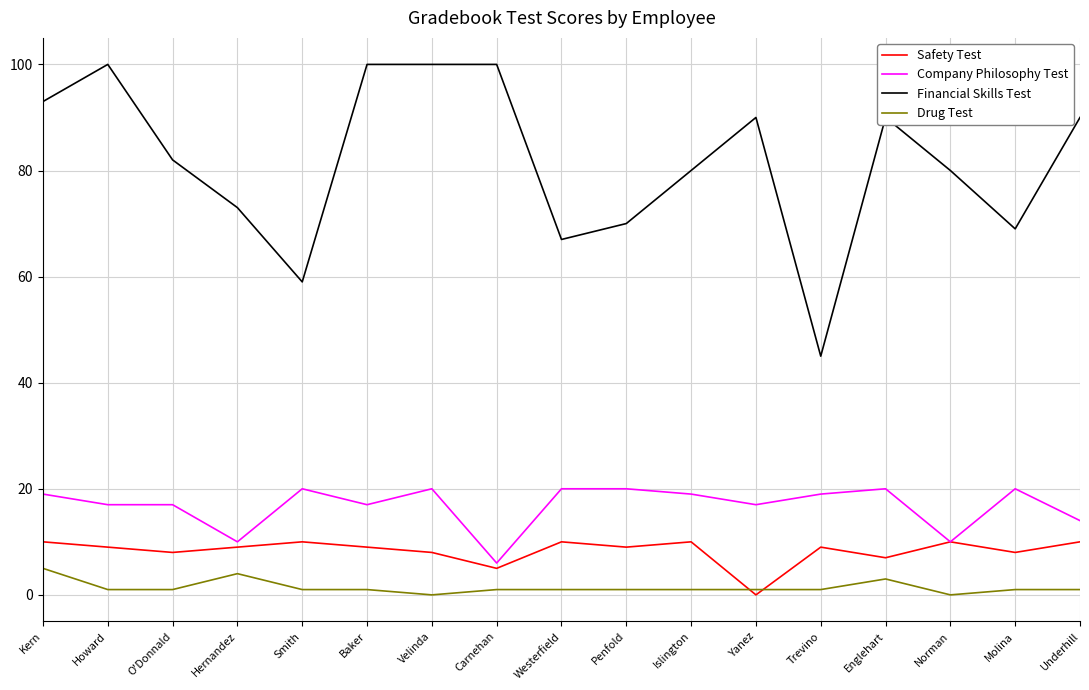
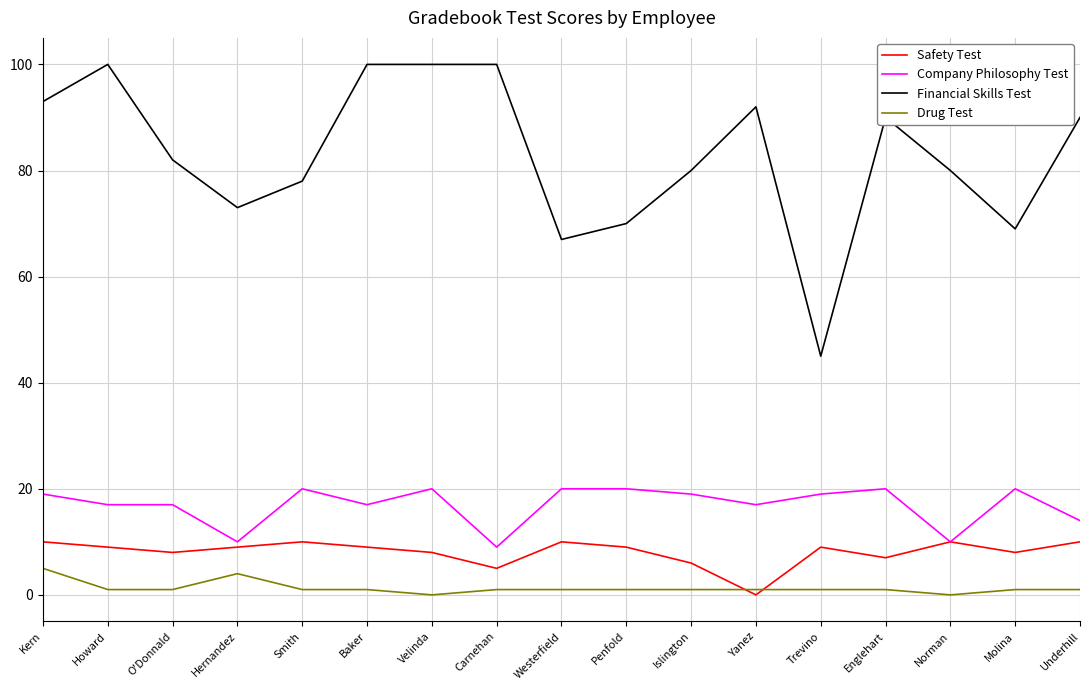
  {
    "Safety Test": {
      "Kern": 10,
      "Howard": 9,
      "O'Donnald": 8,
      "Hernandez": 9,
      "Smith": 10,
      "Baker": 9,
      "Velinda": 8,
      "Carnehan": 5,
      "Westerfield": 10,
      "Penfold": 9,
-     "Islington": 10,
+     "Islington": 6,
      "Yanez": 0,
      "Trevino": 9,
      "Englehart": 7,
      "Molina": 8,
      "Underhill": 10
    },
    "Company Philosophy Test": {
      "Kern": 19,
      "Howard": 17,
      "O'Donnald": 17,
      "Hernandez": 10,
      "Smith": 20,
      "Baker": 17,
      "Velinda": 20,
-     "Carnehan": 6,
+     "Carnehan": 9,
      "Westerfield": 20,
      "Penfold": 20,
      "Islington": 19,
      "Yanez": 17,
      "Trevino": 19,
      "Englehart": 20,
      "Molina": 20,
      "Underhill": 14
    },
    "Financial Skills Test": {
      "Kern": 93,
      "Howard": 100,
      "O'Donnald": 82,
      "Hernandez": 73,
-     "Smith": 59,
+     "Smith": 78,
      "Baker": 100,
      "Velinda": 100,
      "Carnehan": 100,
      "Westerfield": 67,
      "Penfold": 70,
      "Islington": 80,
-     "Yanez": 90,
+     "Yanez": 92,
      "Trevino": 45,
      "Norman": 80,
      "Molina": 69,
      "Underhill": 90
    },
    "Drug Test": {
      "Kern": 5,
      "Howard": 1,
      "O'Donnald": 1,
      "Hernandez": 4,
      "Smith": 1,
      "Baker": 1,
      "Velinda": 0,
      "Carnehan": 1,
      "Westerfield": 1,
      "Penfold": 1,
      "Islington": 1,
      "Yanez": 1,
      "Trevino": 1,
-     "Englehart": 3,
+     "Englehart": 1,
      "Norman": 0,
      "Molina": 1,
      "Underhill": 1
    }
  }
